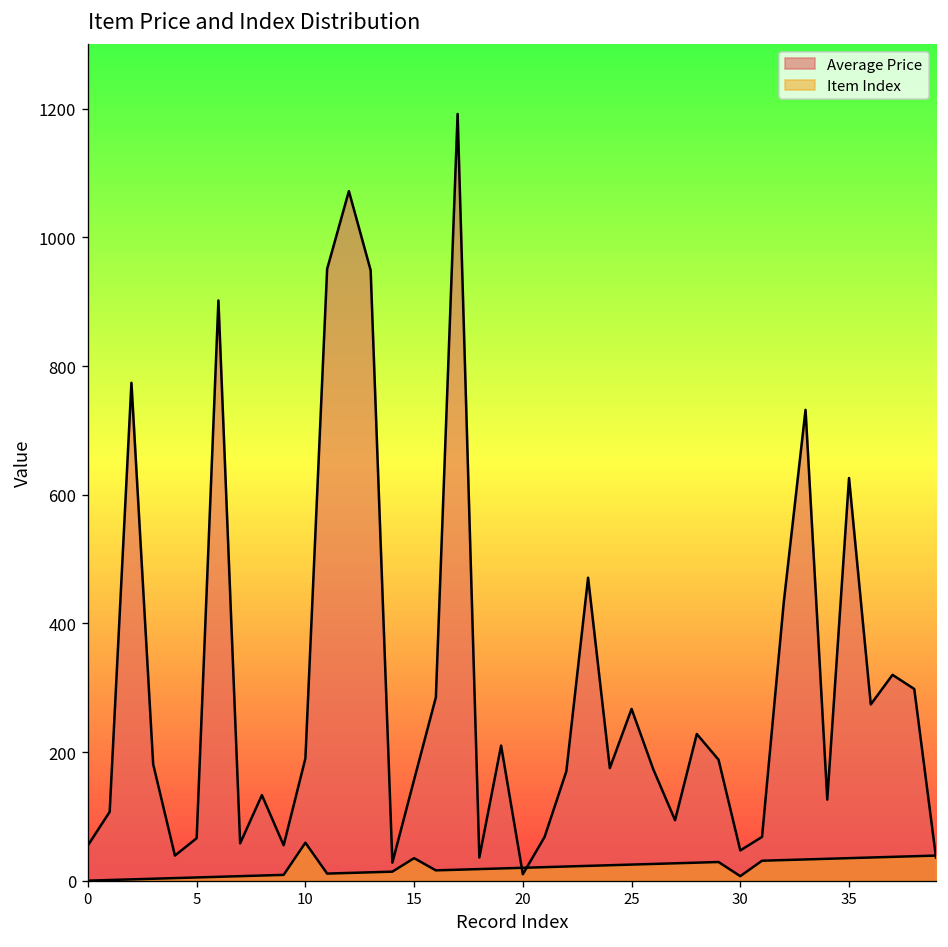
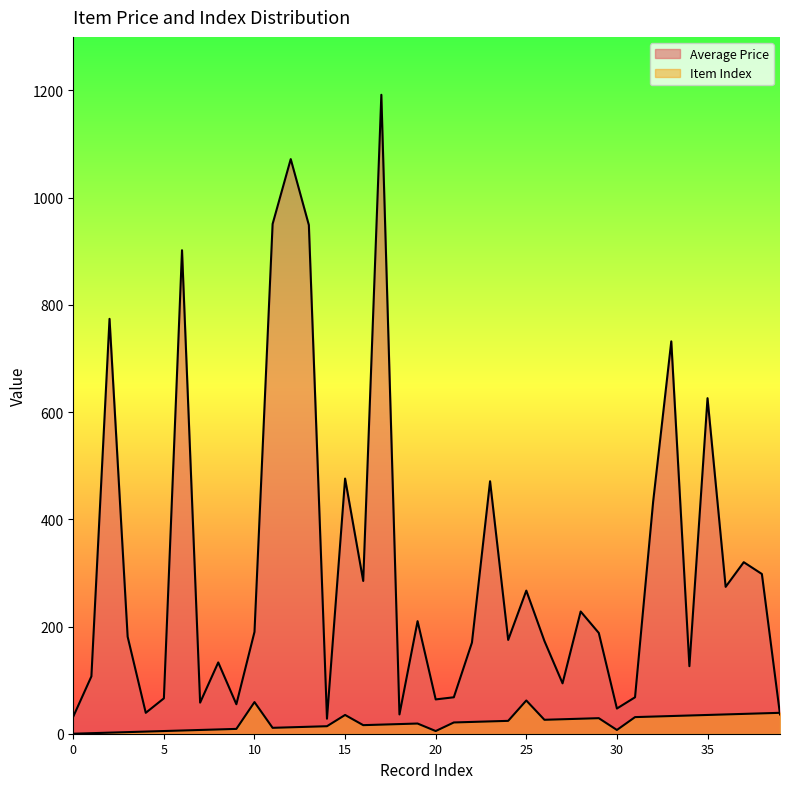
  {
    "Average Price": {
-     "0": 60,
+     "0": 30,
      "5": 70,
      "10": 190,
-     "15": 160,
-     "20": 10,
+     "15": 480,
+     "20": 60,
      "25": 270,
      "30": 50,
      "35": 630
    },
    "Item Index": {
      "0": 0,
      "5": 10,
      "10": 60,
      "15": 40,
-     "20": 20,
-     "25": 30,
+     "20": 10,
+     "25": 60,
      "30": 10,
      "35": 40
    }
  }
